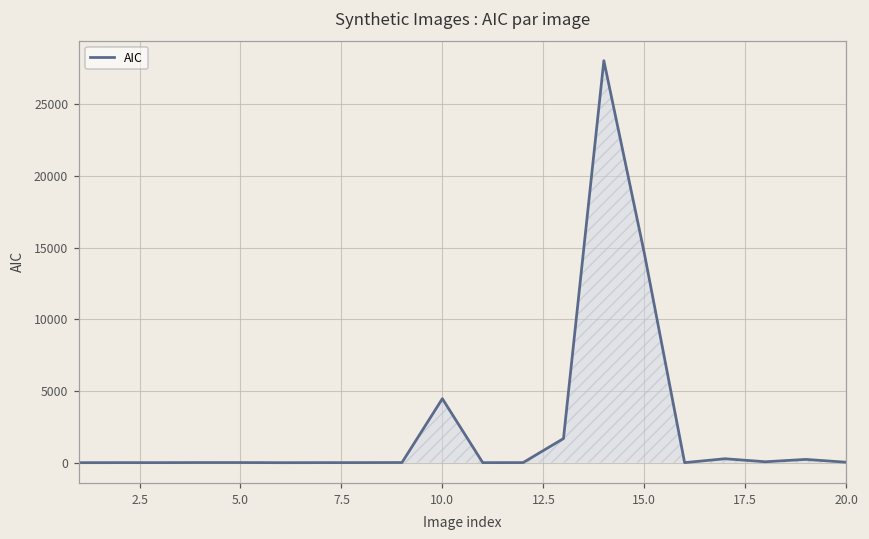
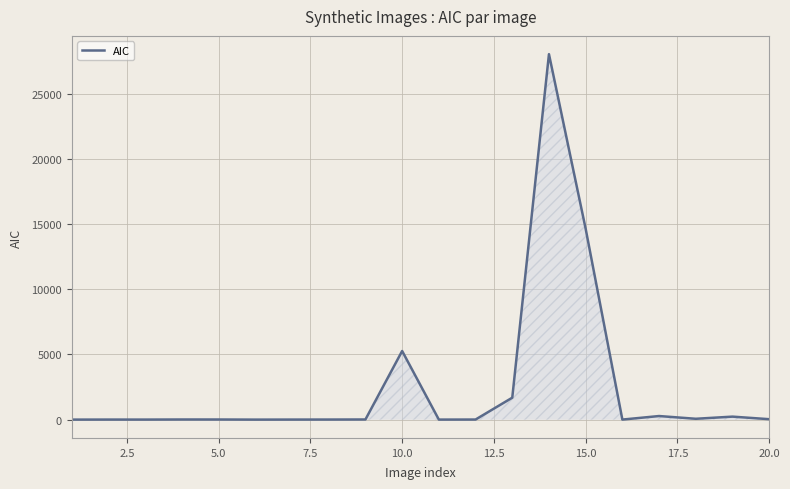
  {
    "5.0": 0,
-   "10.0": 4500,
+   "10.0": 5300,
    "15.0": 14600,
    "20.0": 0
  }
